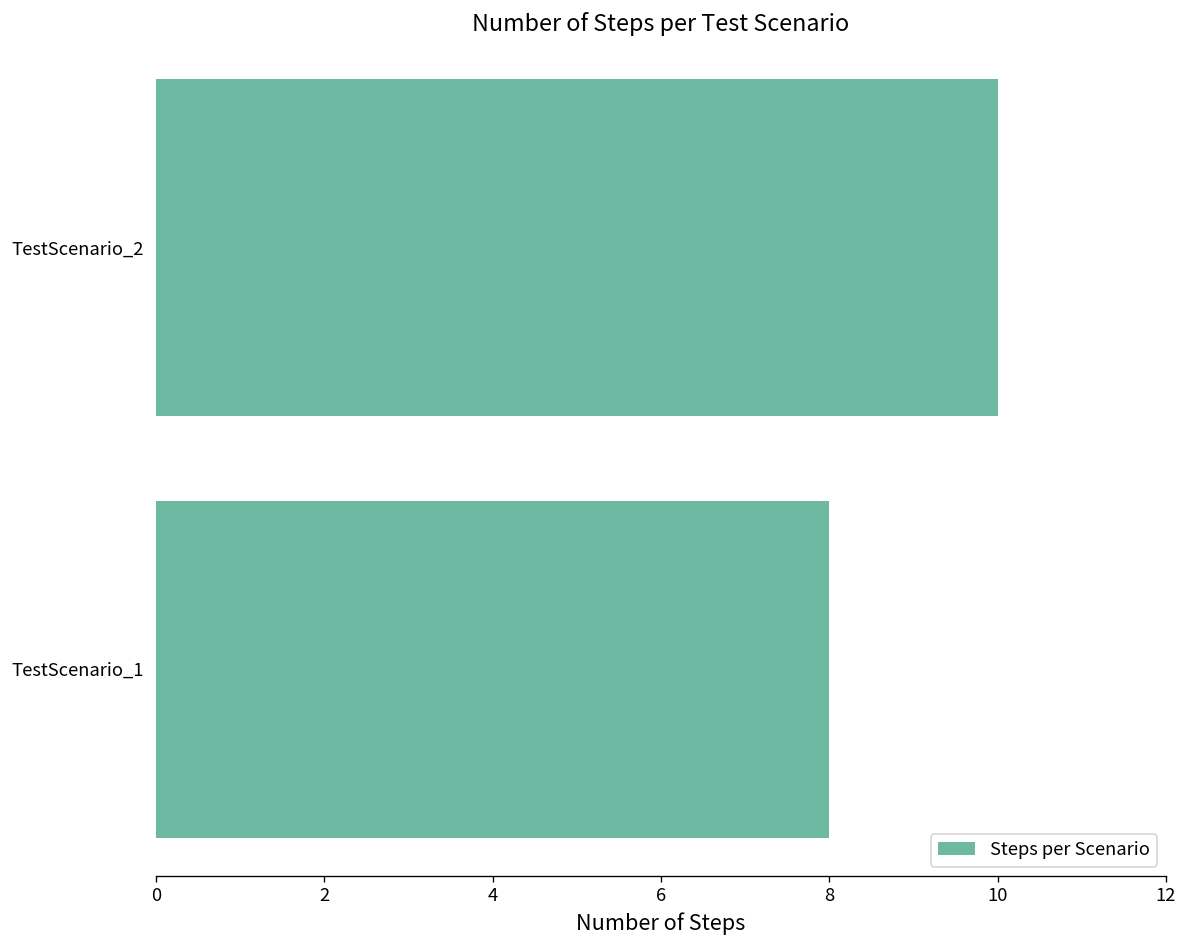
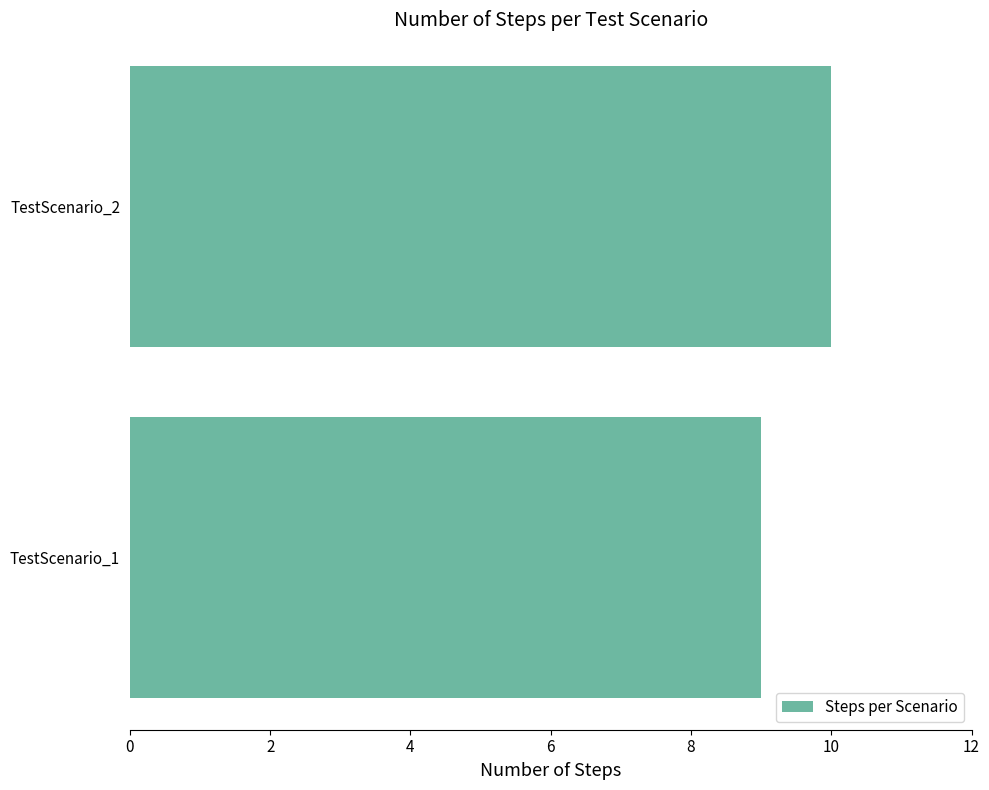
  {
    "TestScenario_2": 10,
-   "TestScenario_1": 8
+   "TestScenario_1": 9
  }
